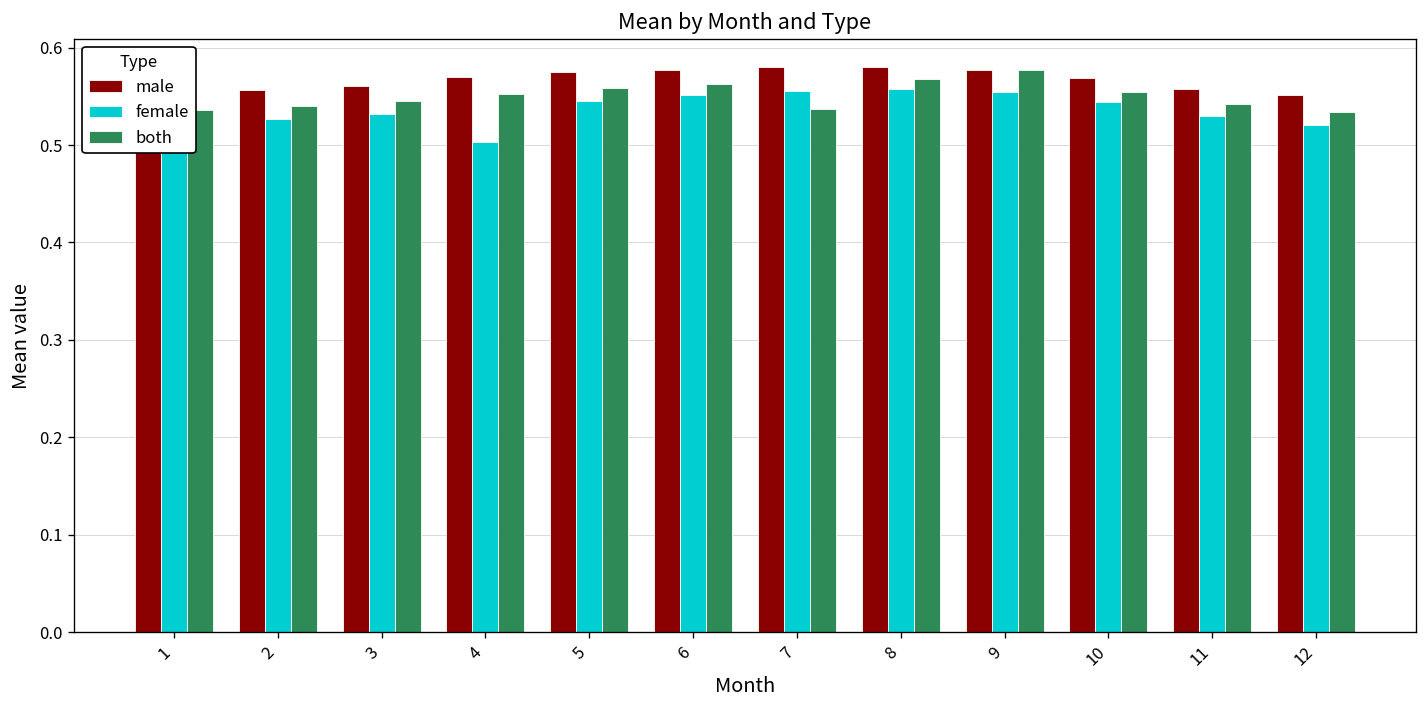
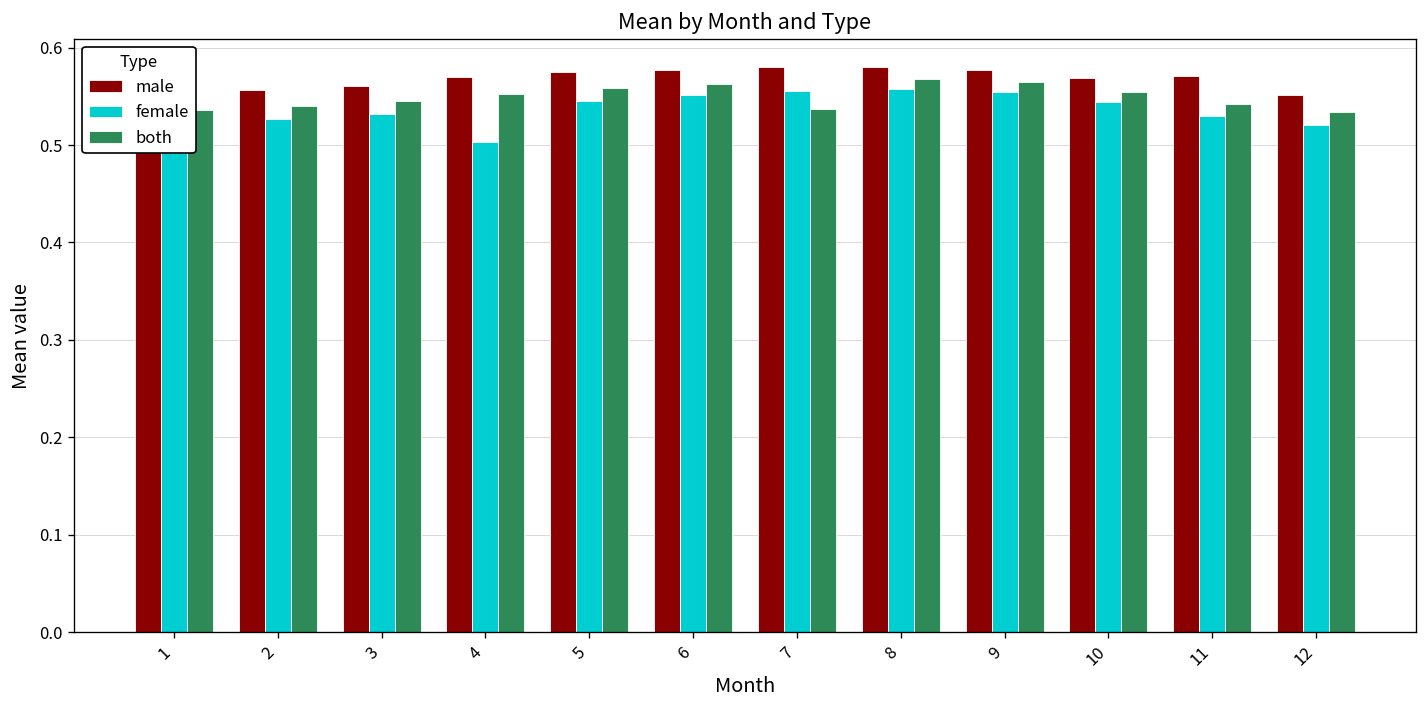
  {
    "male": {
      "2": 0.56,
      "3": 0.56,
      "4": 0.57,
      "5": 0.58,
      "6": 0.58,
      "7": 0.58,
      "8": 0.58,
      "9": 0.58,
      "10": 0.57,
-     "11": 0.56,
+     "11": 0.57,
      "12": 0.55
    },
    "female": {
      "2": 0.53,
      "3": 0.53,
      "4": 0.50,
      "5": 0.55,
      "6": 0.55,
      "7": 0.56,
      "8": 0.56,
      "9": 0.55,
      "10": 0.54,
      "11": 0.53,
      "12": 0.52
    },
    "both": {
      "1": 0.54,
      "2": 0.54,
      "3": 0.54,
      "4": 0.55,
      "5": 0.56,
      "6": 0.56,
      "7": 0.54,
      "8": 0.57,
-     "9": 0.58,
+     "9": 0.56,
      "10": 0.55,
      "11": 0.54,
      "12": 0.53
    }
  }
